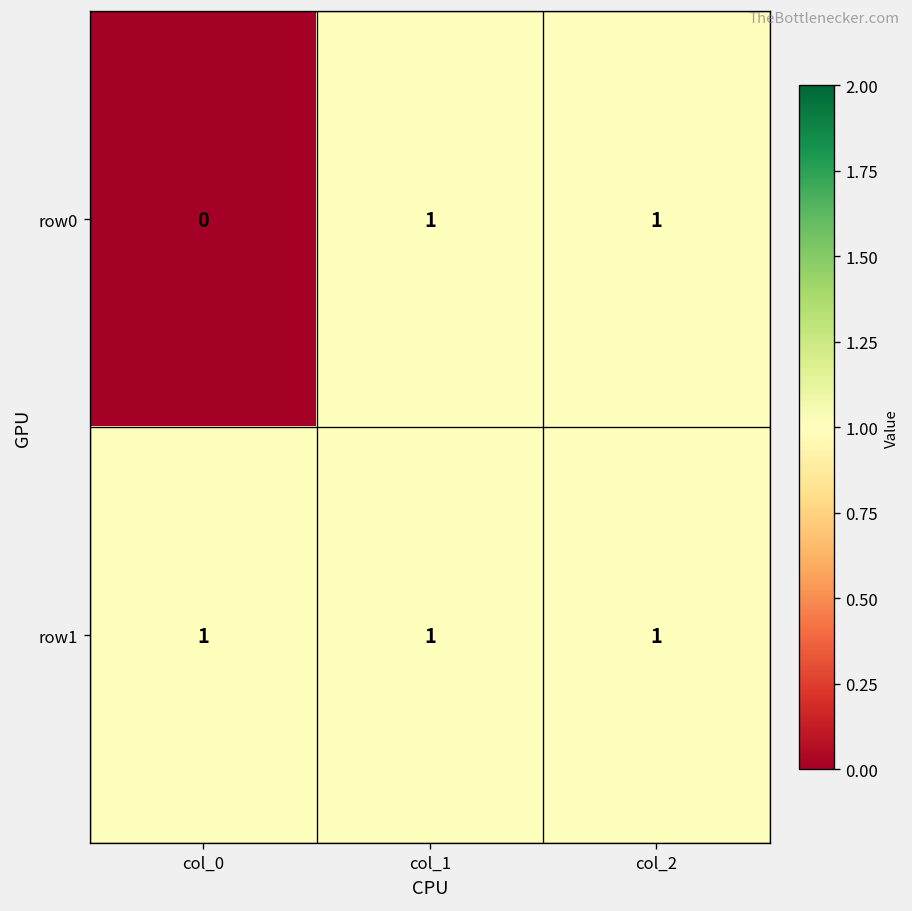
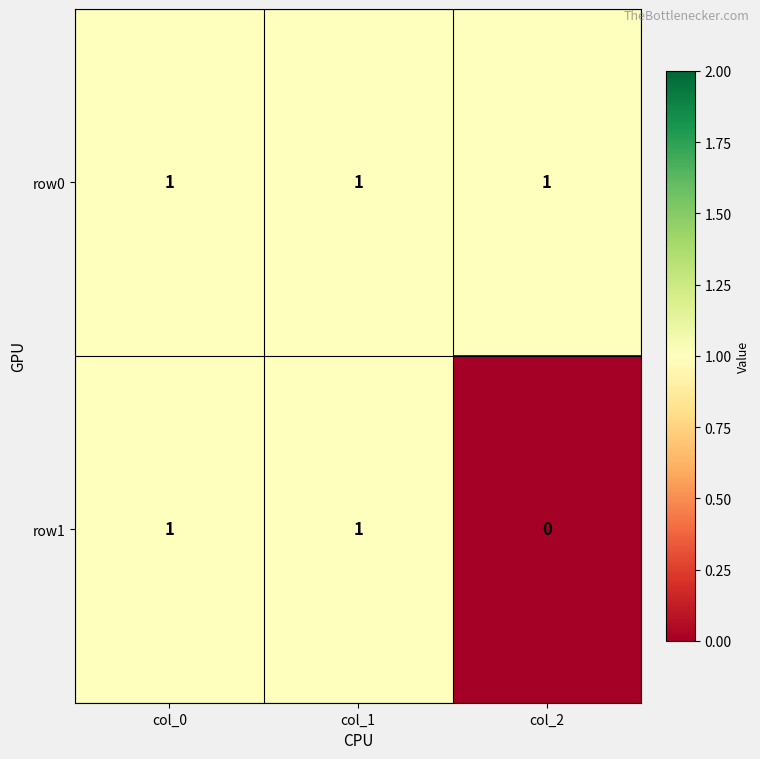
  {
    "row0": {
-     "col_0": 0,
+     "col_0": 1,
      "col_1": 1,
      "col_2": 1
    },
    "row1": {
      "col_0": 1,
      "col_1": 1,
-     "col_2": 1
+     "col_2": 0
    }
  }
